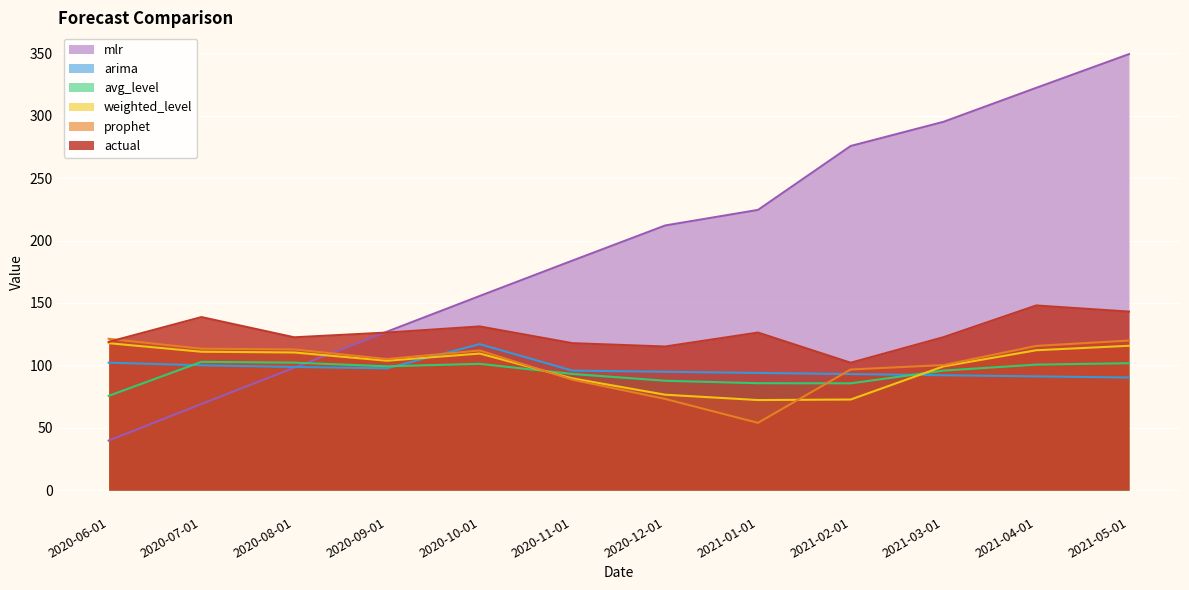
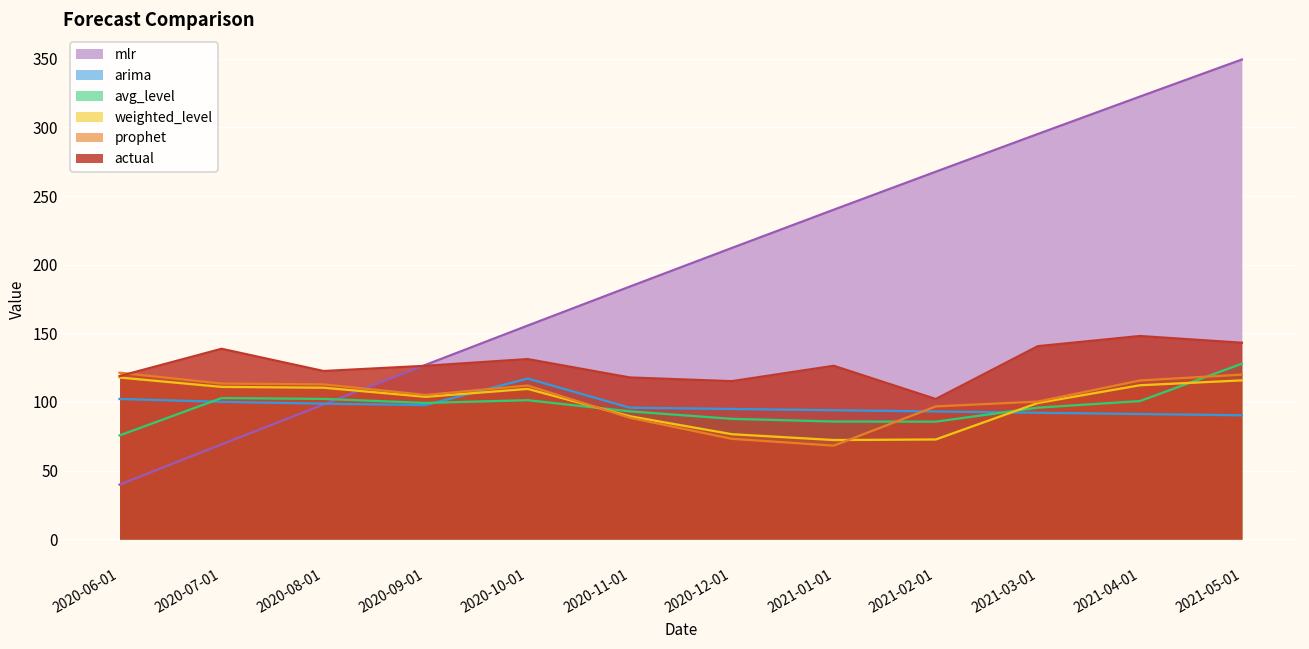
  {
    "mlr": {
      "2020-06-01": 40,
      "2020-07-01": 69,
      "2020-10-01": 156,
      "2020-11-01": 184,
      "2020-12-01": 212,
-     "2021-01-01": 225,
-     "2021-02-01": 276,
+     "2021-01-01": 240,
+     "2021-02-01": 268,
      "2021-03-01": 295,
      "2021-04-01": 322,
      "2021-05-01": 349
    },
    "arima": {
      "2020-06-01": 102,
      "2020-07-01": 100,
      "2020-10-01": 117,
      "2020-11-01": 96,
      "2020-12-01": 95,
      "2021-01-01": 94,
      "2021-02-01": 93,
      "2021-03-01": 92,
      "2021-04-01": 91,
      "2021-05-01": 90
    },
    "avg_level": {
      "2020-06-01": 76,
      "2020-07-01": 103,
      "2020-08-01": 102,
      "2020-10-01": 101,
      "2020-11-01": 93,
      "2020-12-01": 88,
      "2021-01-01": 86,
      "2021-02-01": 86,
      "2021-03-01": 96,
      "2021-04-01": 101,
-     "2021-05-01": 102
+     "2021-05-01": 128
    },
    "weighted_level": {
      "2020-07-01": 111,
      "2020-08-01": 110,
      "2020-10-01": 109,
      "2020-12-01": 76,
      "2021-01-01": 72,
      "2021-02-01": 73,
      "2021-04-01": 112,
      "2021-05-01": 116
    },
    "prophet": {
      "2020-06-01": 121,
      "2020-07-01": 113,
      "2020-08-01": 113,
      "2020-10-01": 112,
      "2020-12-01": 73,
-     "2021-01-01": 54,
+     "2021-01-01": 68,
      "2021-02-01": 97,
      "2021-04-01": 116,
      "2021-05-01": 120
    },
    "actual": {
      "2020-07-01": 139,
      "2020-08-01": 123,
      "2020-10-01": 131,
      "2020-11-01": 118,
      "2020-12-01": 115,
      "2021-01-01": 126,
      "2021-02-01": 102,
-     "2021-03-01": 123,
+     "2021-03-01": 141,
      "2021-04-01": 148,
      "2021-05-01": 143
    }
  }
